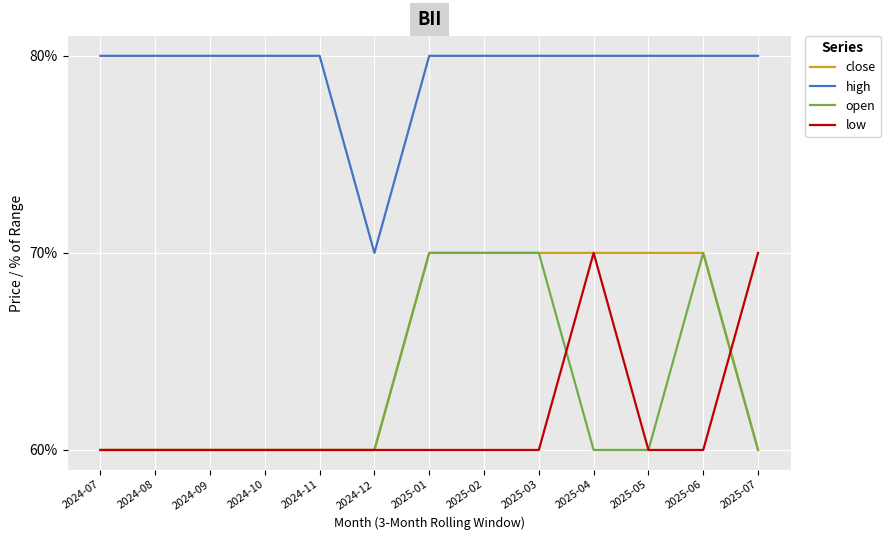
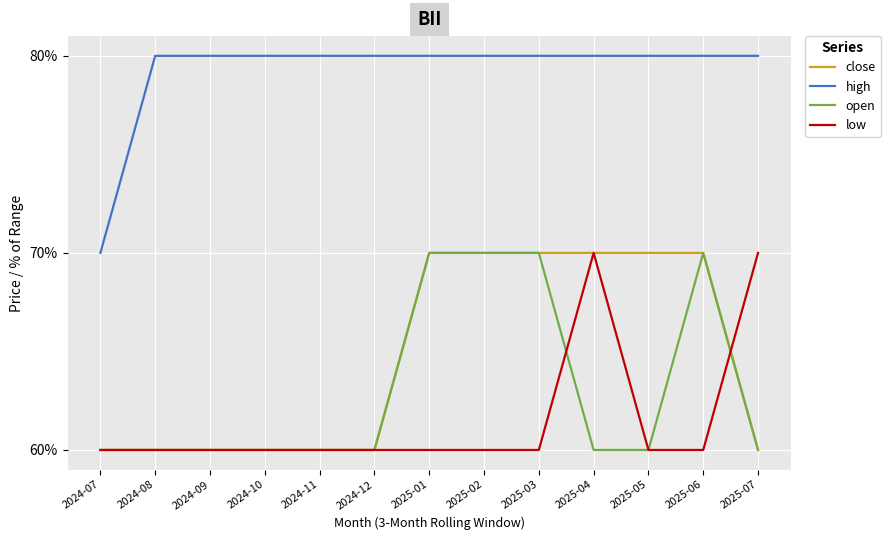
  {
    "close": {
      "2025-05": "70.0%"
    },
    "high": {
-     "2024-07": "80.0%",
+     "2024-07": "70.0%",
      "2024-08": "80.0%",
      "2024-09": "80.0%",
      "2024-10": "80.0%",
      "2024-11": "80.0%",
-     "2024-12": "70.0%",
+     "2024-12": "80.0%",
      "2025-01": "80.0%",
      "2025-02": "80.0%",
      "2025-03": "80.0%",
      "2025-04": "80.0%",
      "2025-05": "80.0%",
      "2025-06": "80.0%",
      "2025-07": "80.0%"
    },
    "open": {
      "2025-04": "60.0%"
    },
    "low": {
      "2025-01": "60.0%",
      "2025-02": "60.0%",
      "2025-03": "60.0%",
      "2025-06": "60.0%",
      "2025-07": "70.0%"
    }
  }
